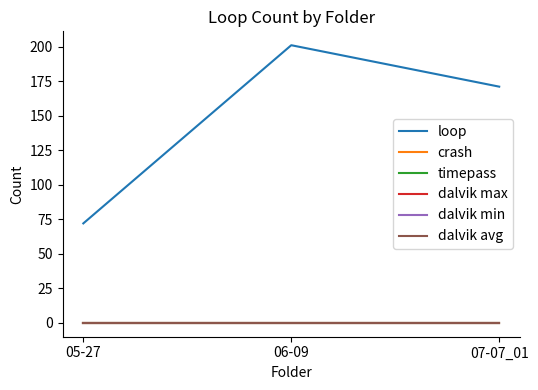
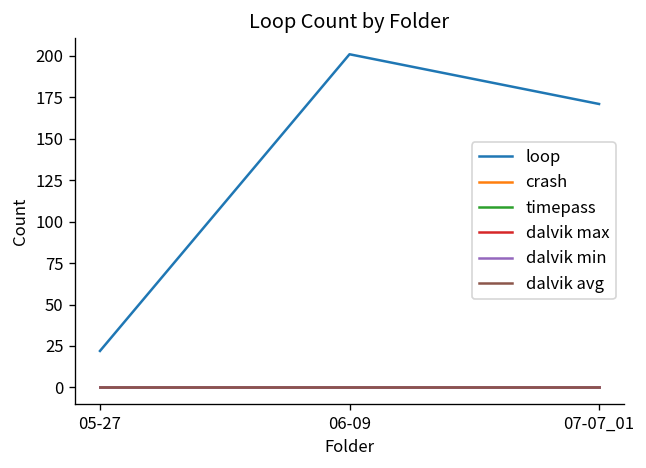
  {
    "loop": {
-     "05-27": 72,
+     "05-27": 22,
      "06-09": 201,
      "07-07_01": 171
    },
    "dalvik avg": {
      "05-27": 0,
      "06-09": 0,
      "07-07_01": 0
    }
  }
